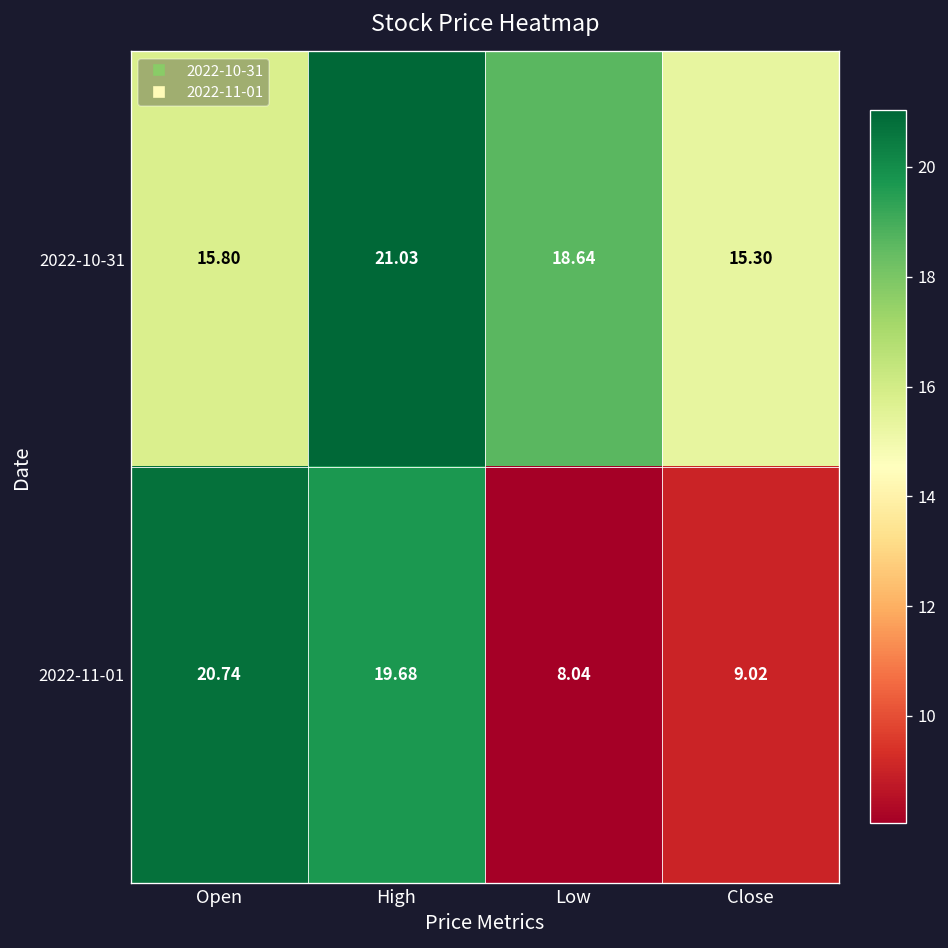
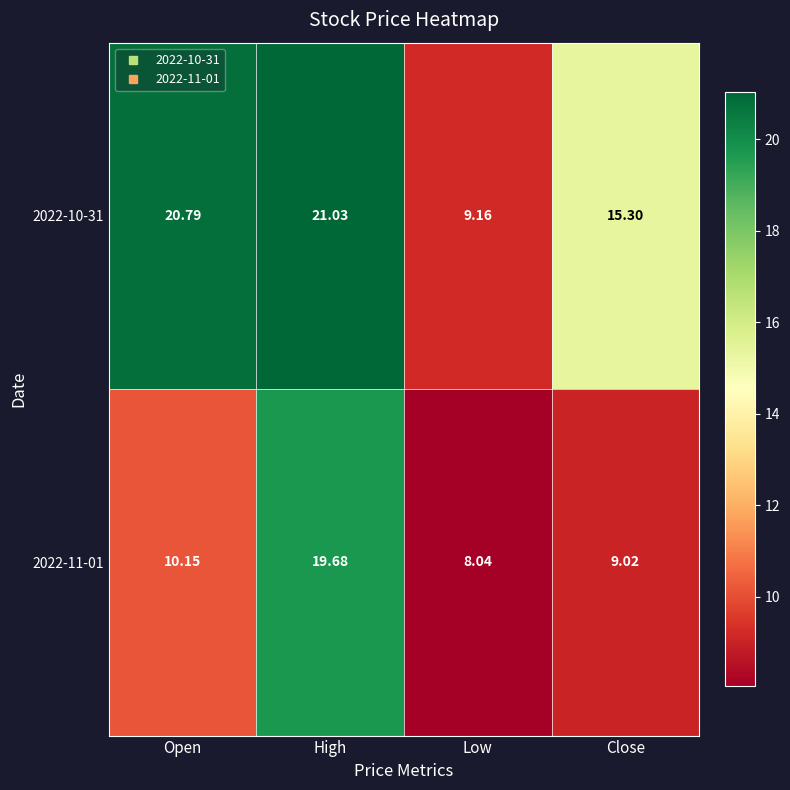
  {
    "2022-10-31": {
-     "Open": 15.80,
+     "Open": 20.79,
      "High": 21.03,
-     "Low": 18.64,
+     "Low": 9.16,
      "Close": 15.30
    },
    "2022-11-01": {
-     "Open": 20.74,
+     "Open": 10.15,
      "High": 19.68,
      "Low": 8.04,
      "Close": 9.02
    }
  }
